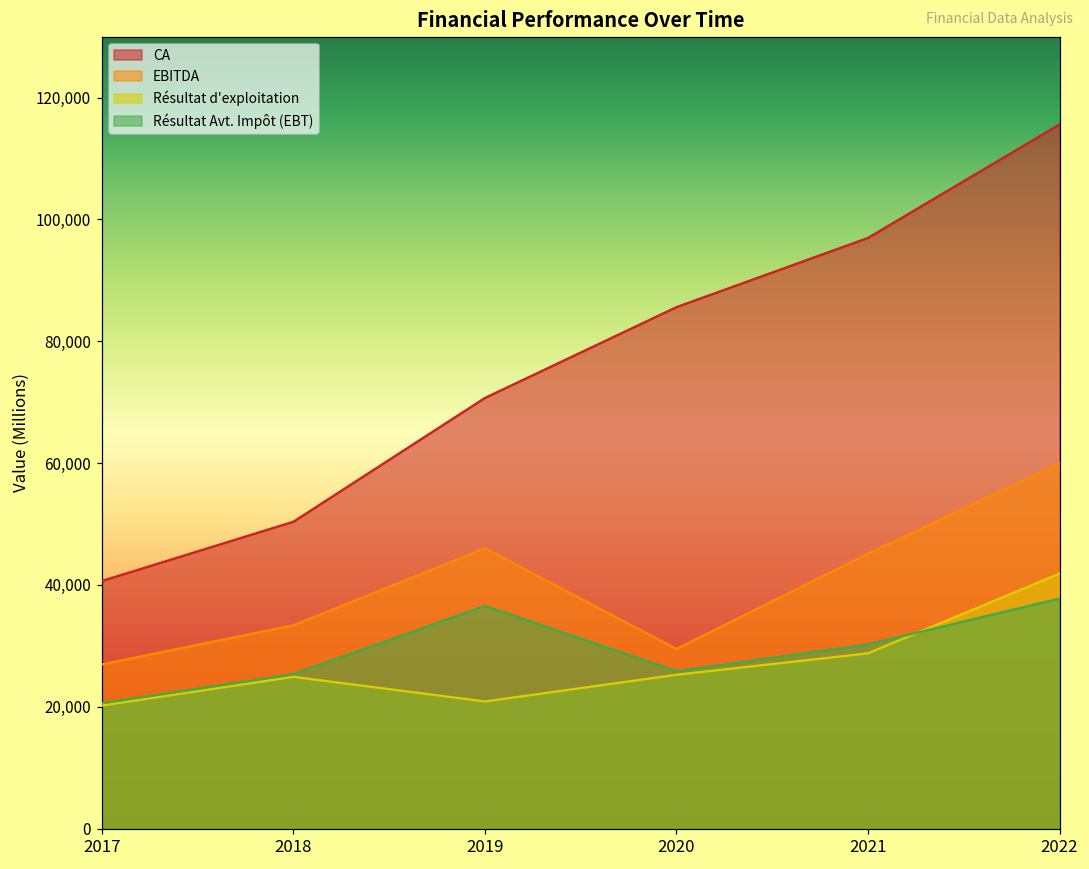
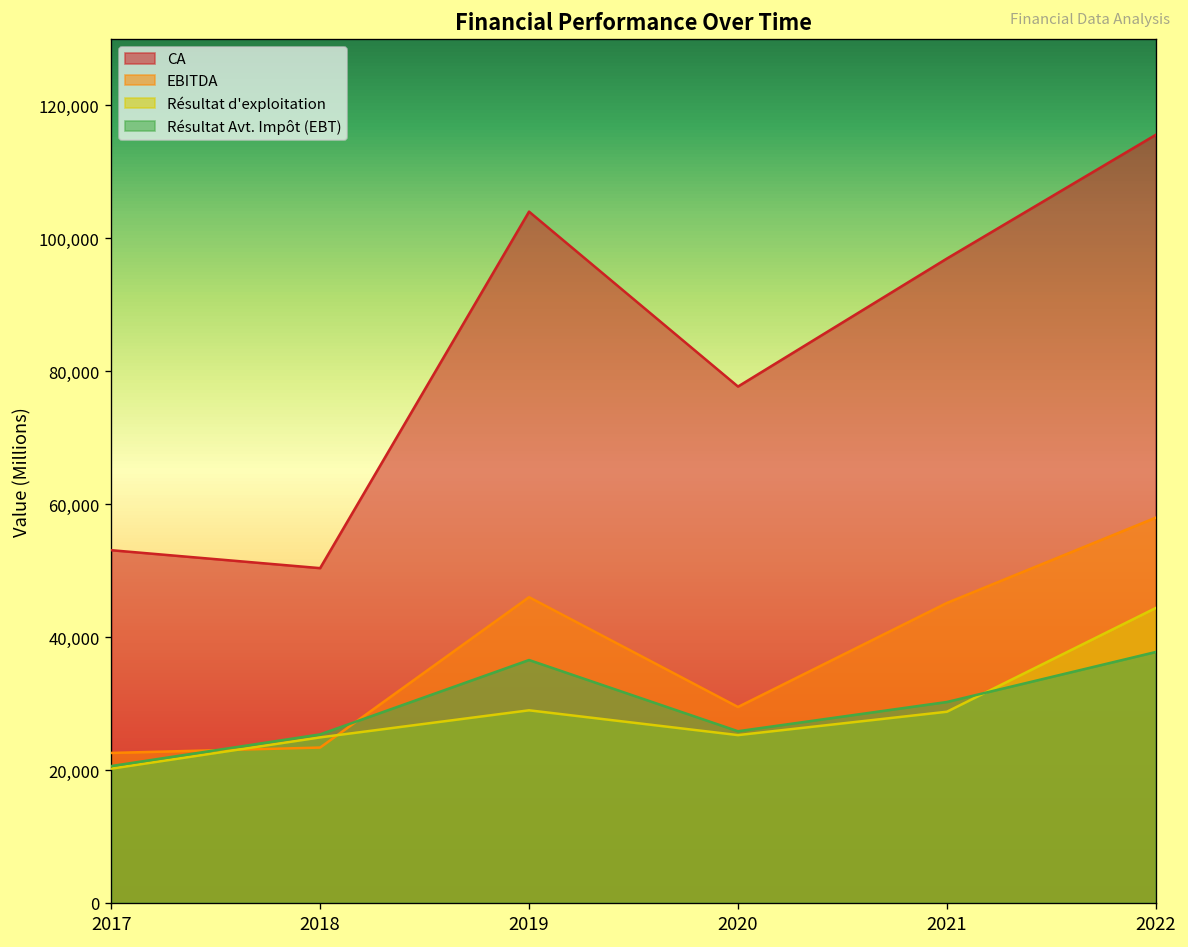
  {
    "CA": {
-     "2017": "41,000",
+     "2017": "53,000",
      "2018": "50,000",
-     "2019": "71,000",
-     "2020": "86,000",
+     "2019": "104,000",
+     "2020": "78,000",
      "2021": "97,000",
      "2022": "116,000"
    },
    "EBITDA": {
-     "2017": "27,000",
-     "2018": "33,000",
+     "2017": "23,000",
+     "2018": "23,000",
      "2019": "46,000",
      "2020": "29,000",
      "2021": "45,000",
-     "2022": "60,000"
+     "2022": "58,000"
    },
    "Résultat d'exploitation": {
-     "2019": "21,000",
+     "2019": "29,000",
      "2020": "25,000",
      "2021": "29,000",
-     "2022": "42,000"
+     "2022": "44,000"
    },
    "Résultat Avt. Impôt (EBT)": {
      "2019": "37,000",
      "2020": "26,000",
      "2021": "30,000",
      "2022": "38,000"
    }
  }
